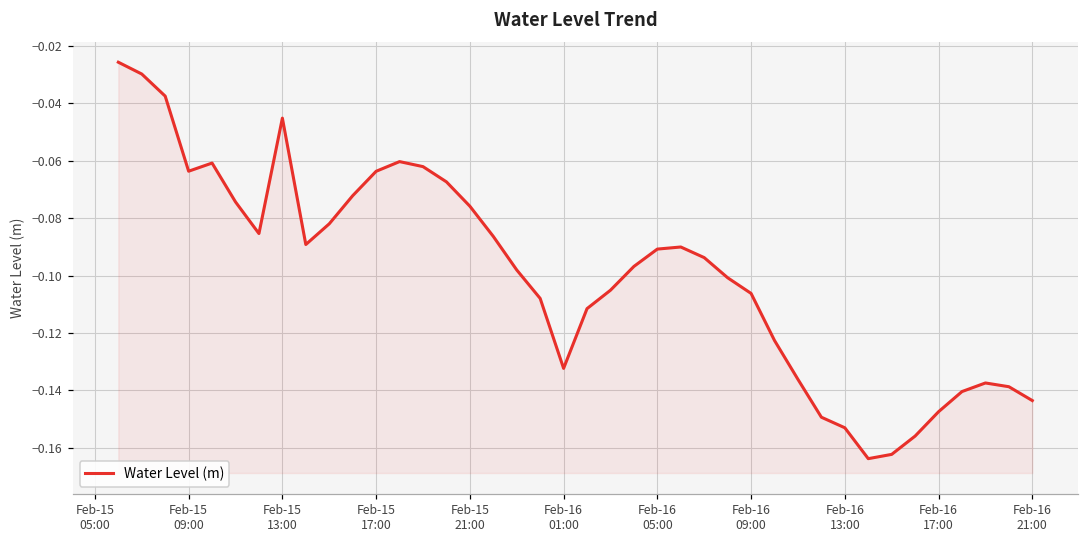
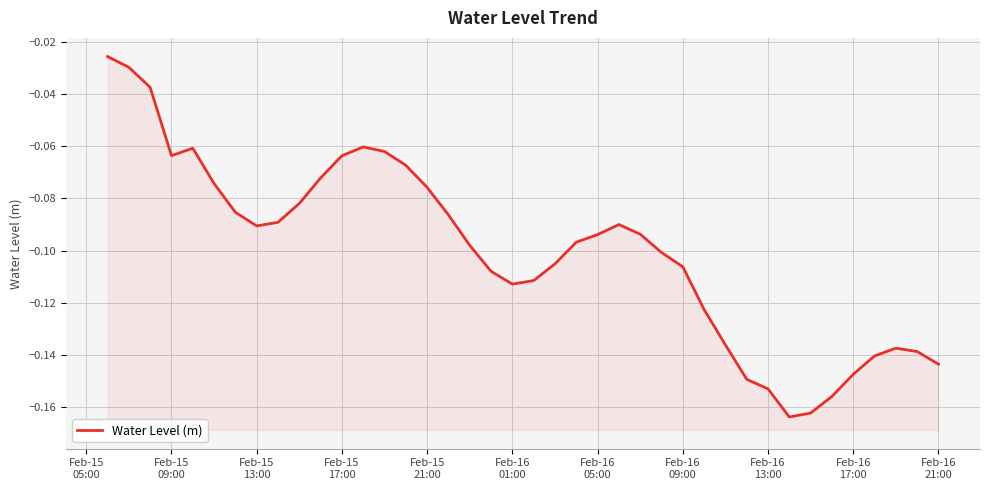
  {
    "Feb-15 09:00": -0.064,
-   "Feb-15 13:00": -0.045,
+   "Feb-15 13:00": -0.091,
    "Feb-15 17:00": -0.064,
    "Feb-15 21:00": -0.076,
-   "Feb-16 01:00": -0.132,
-   "Feb-16 05:00": -0.091,
+   "Feb-16 01:00": -0.113,
+   "Feb-16 05:00": -0.094,
    "Feb-16 09:00": -0.106,
    "Feb-16 13:00": -0.153,
    "Feb-16 17:00": -0.147,
    "Feb-16 21:00": -0.144
  }
